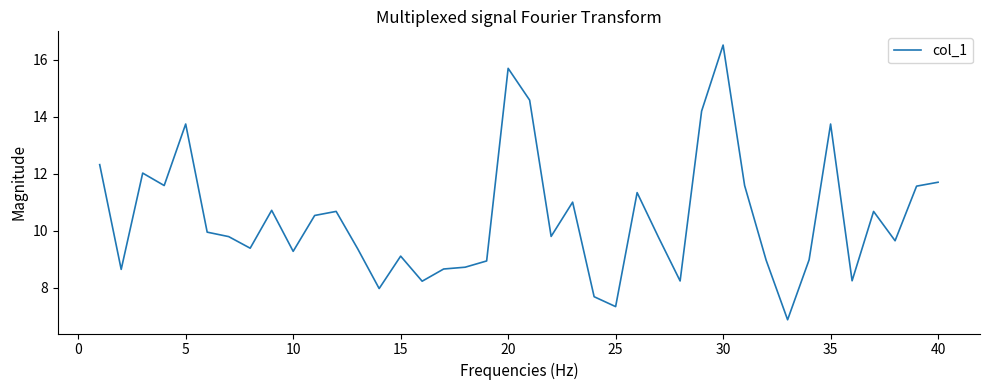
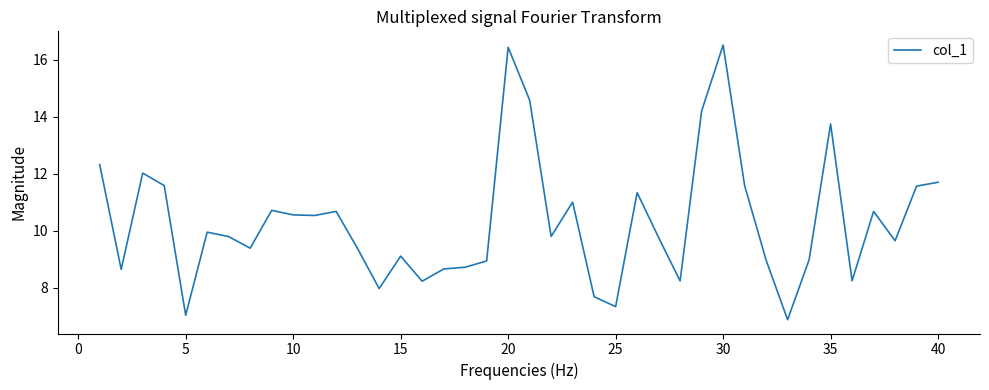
  {
-   "5": 13.8,
-   "10": 9.3,
+   "5": 7.0,
+   "10": 10.6,
    "15": 9.1,
-   "20": 15.7,
+   "20": 16.4,
    "25": 7.3,
    "30": 16.5,
    "35": 13.7,
    "40": 11.7
  }
